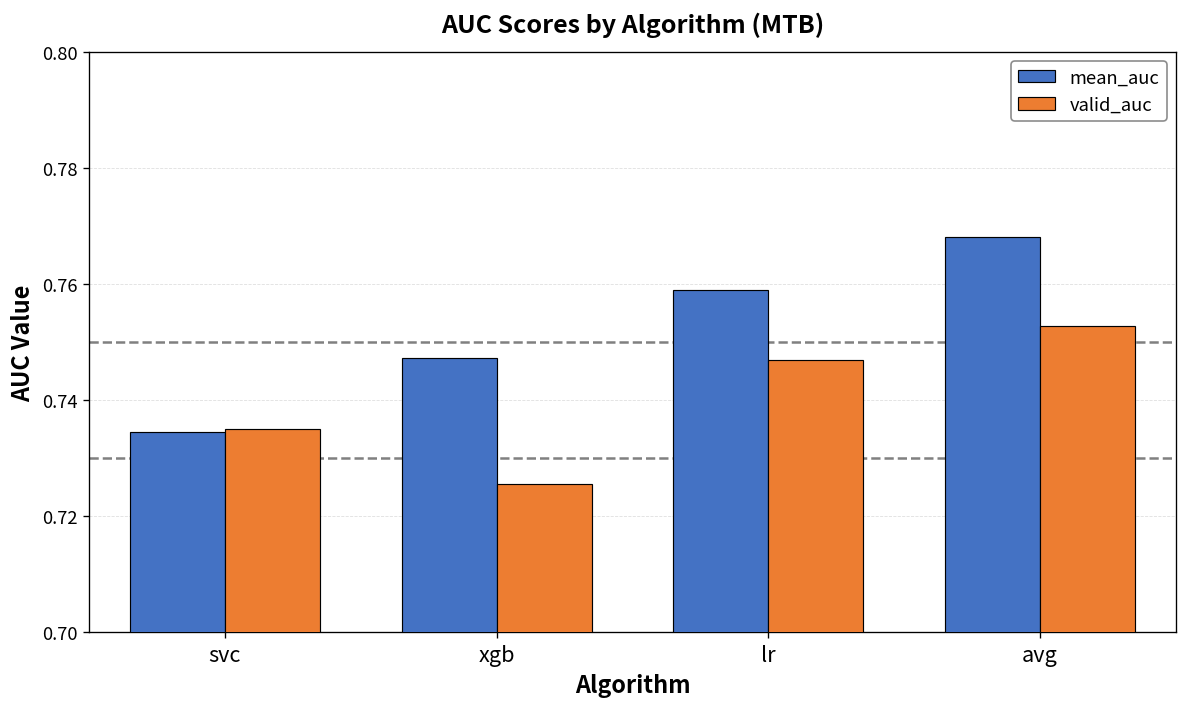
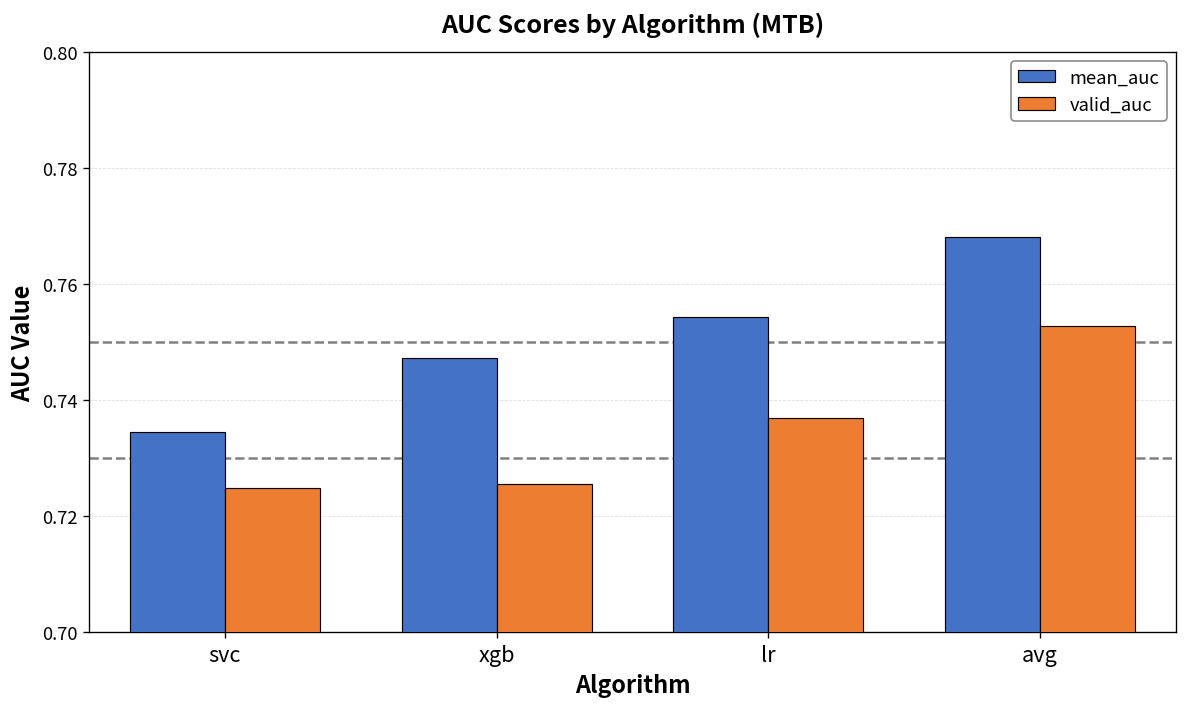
  {
    "mean_auc": {
      "svc": 0.734,
      "xgb": 0.747,
-     "lr": 0.759,
+     "lr": 0.754,
      "avg": 0.768
    },
    "valid_auc": {
-     "svc": 0.735,
+     "svc": 0.725,
      "xgb": 0.726,
-     "lr": 0.747,
+     "lr": 0.737,
      "avg": 0.753
    }
  }
